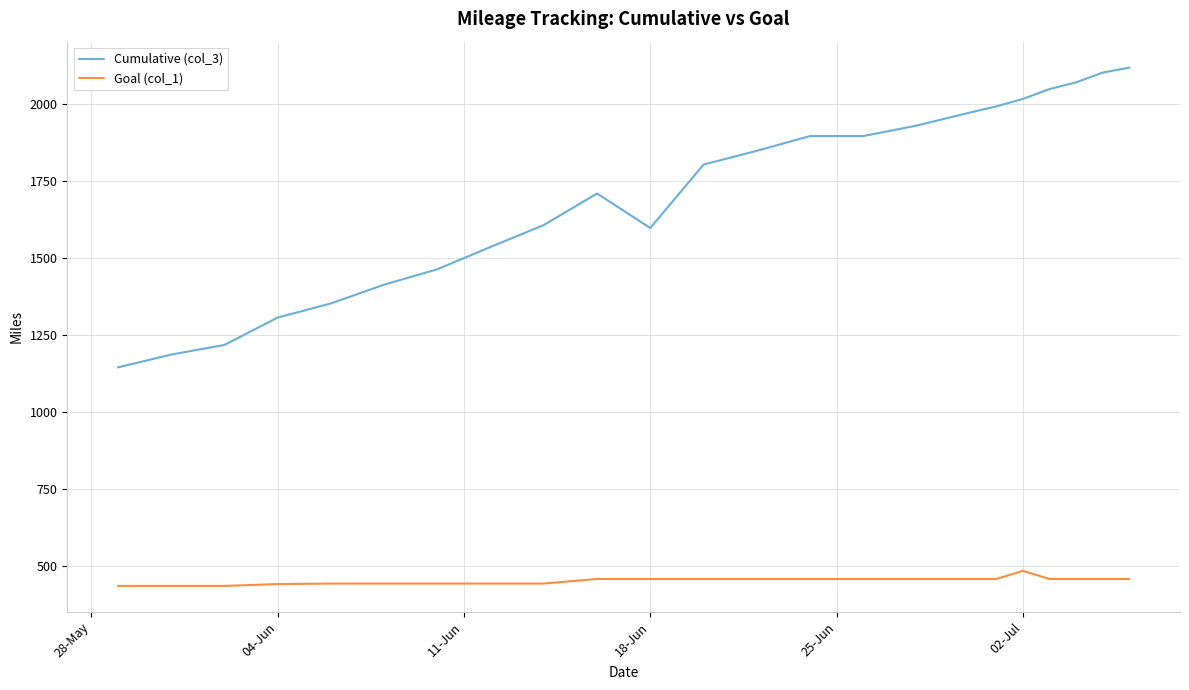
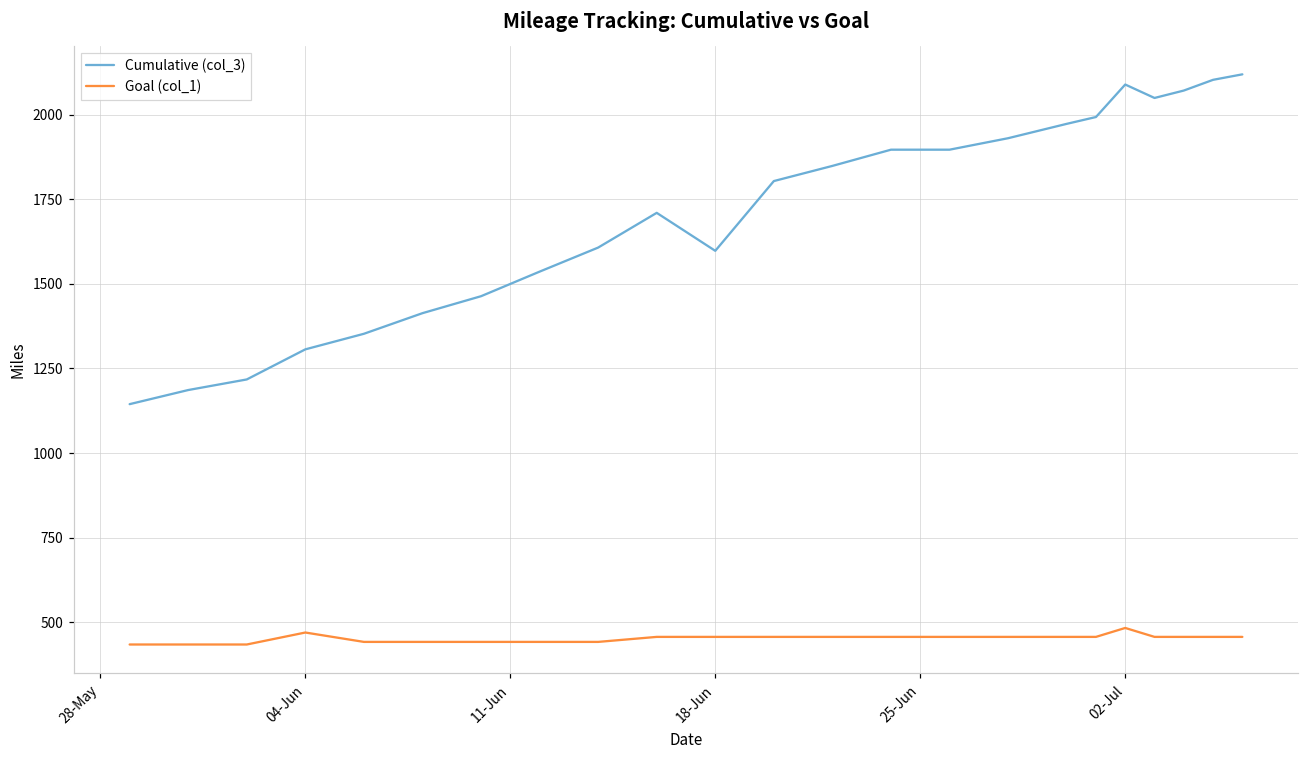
  {
    "Cumulative (col_3)": {
      "04-Jun": 1310,
      "18-Jun": 1600,
-     "02-Jul": 2020
+     "02-Jul": 2090
    },
    "Goal (col_1)": {
-     "04-Jun": 440,
+     "04-Jun": 470,
      "18-Jun": 460,
      "02-Jul": 480
    }
  }
